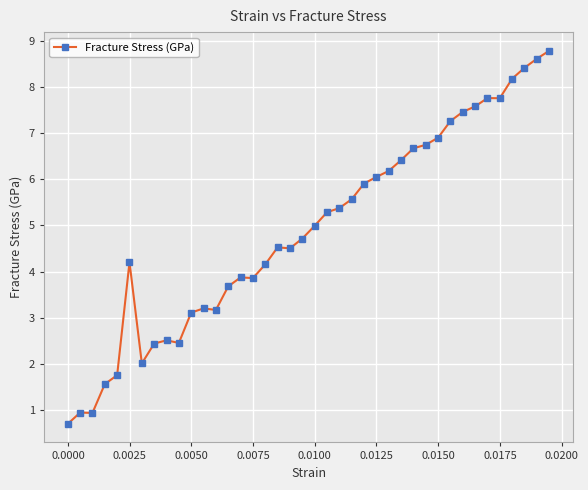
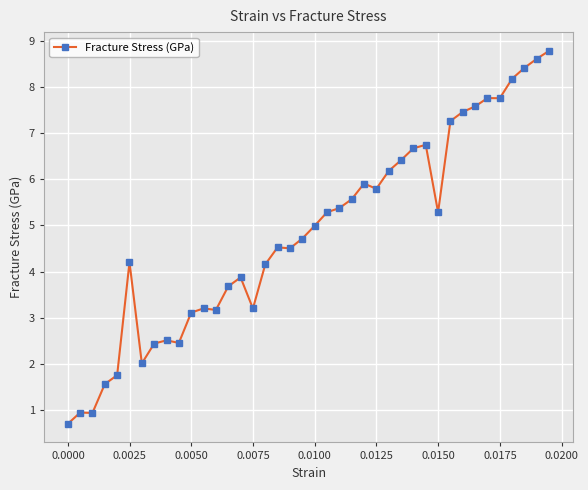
  {
    "0.0000": 0.7,
    "0.0025": 4.2,
    "0.0050": 3.1,
-   "0.0075": 3.9,
+   "0.0075": 3.2,
    "0.0100": 5.0,
-   "0.0125": 6.0,
-   "0.0150": 6.9,
+   "0.0125": 5.8,
+   "0.0150": 5.3,
    "0.0175": 7.8
  }
